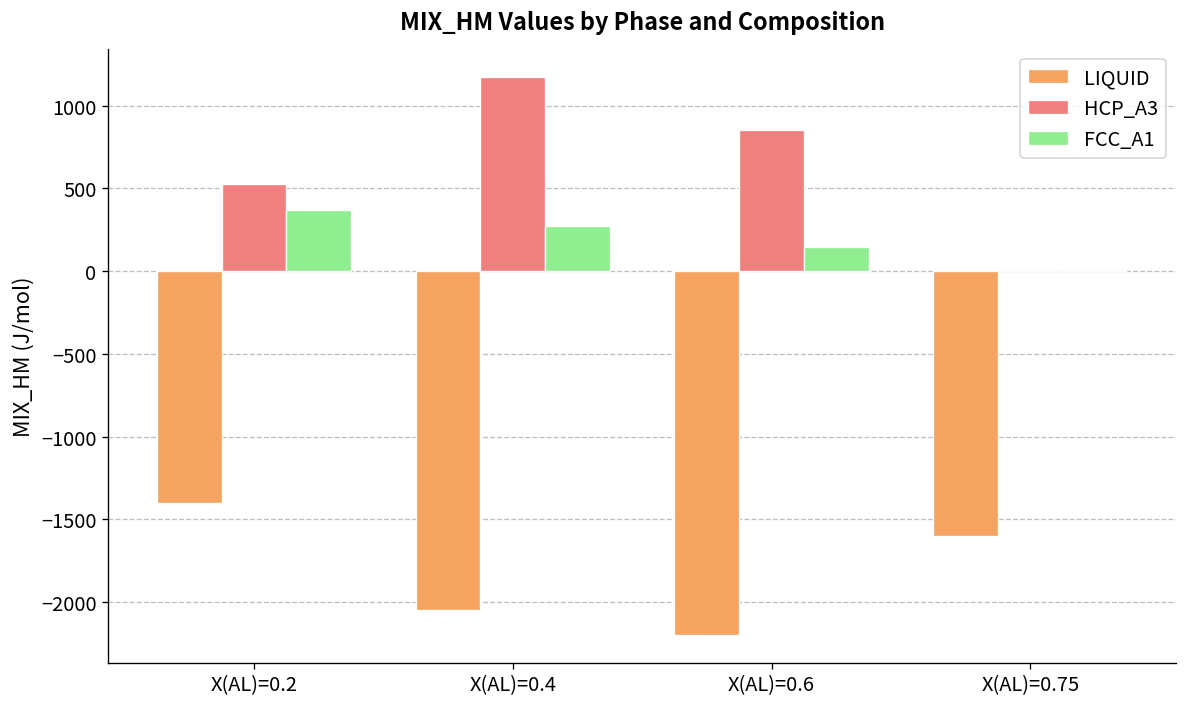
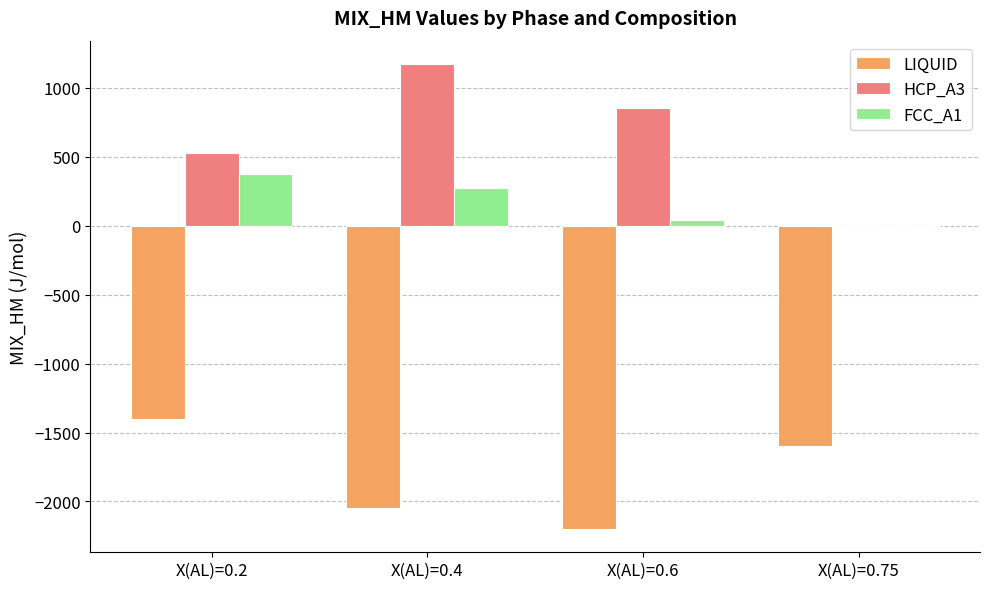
  {
    "FCC_A1": {
      "X(AL)=0.2": 370,
      "X(AL)=0.4": 280,
-     "X(AL)=0.6": 150,
+     "X(AL)=0.6": 40,
      "X(AL)=0.75": 0
    }
  }
